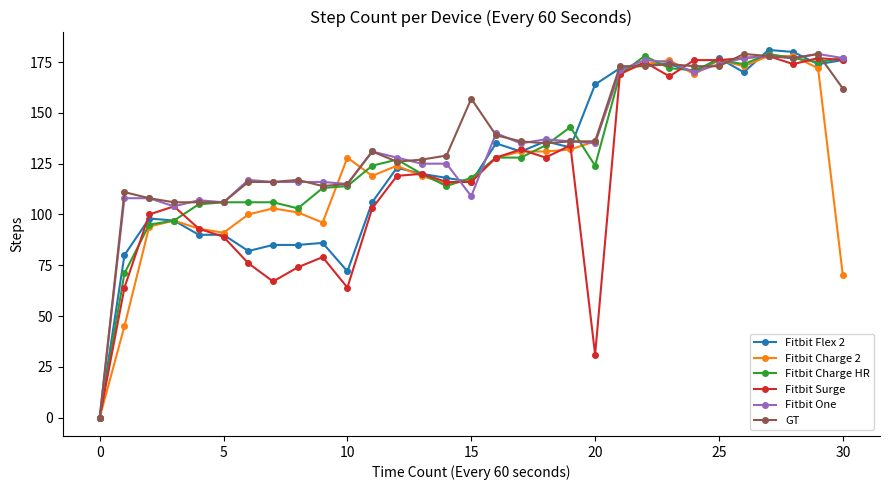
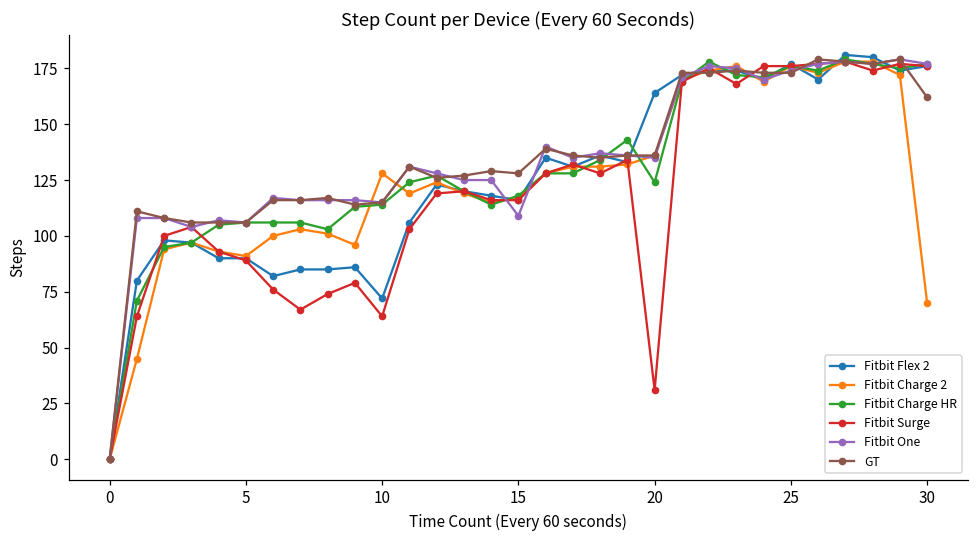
  {
    "Fitbit Flex 2": {
      "10": 72,
      "20": 164
    },
    "Fitbit Charge 2": {
      "10": 128,
      "30": 70
    },
    "Fitbit Charge HR": {
      "20": 124
    },
    "Fitbit Surge": {
      "10": 64,
      "20": 31
    },
    "Fitbit One": {
      "15": 109
    },
    "GT": {
-     "15": 157,
+     "15": 128,
      "30": 162
    }
  }
